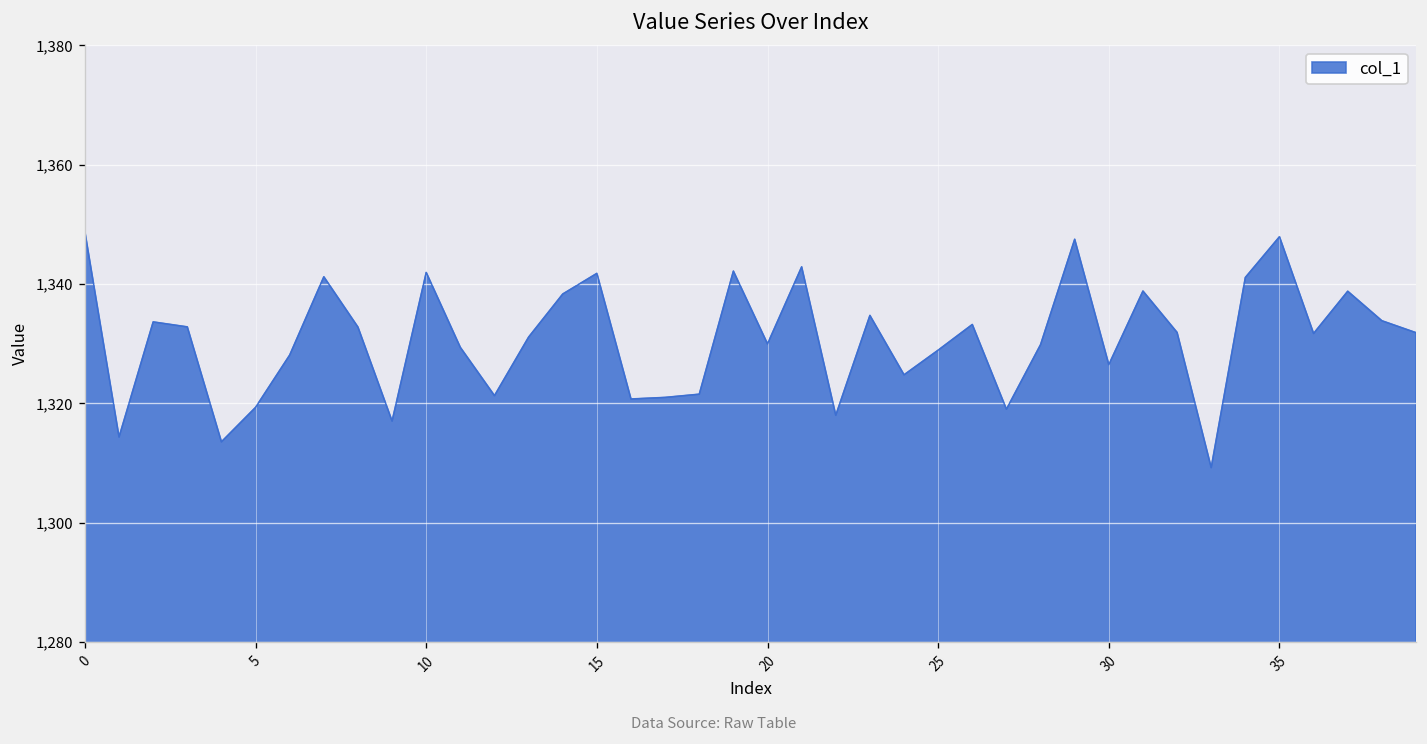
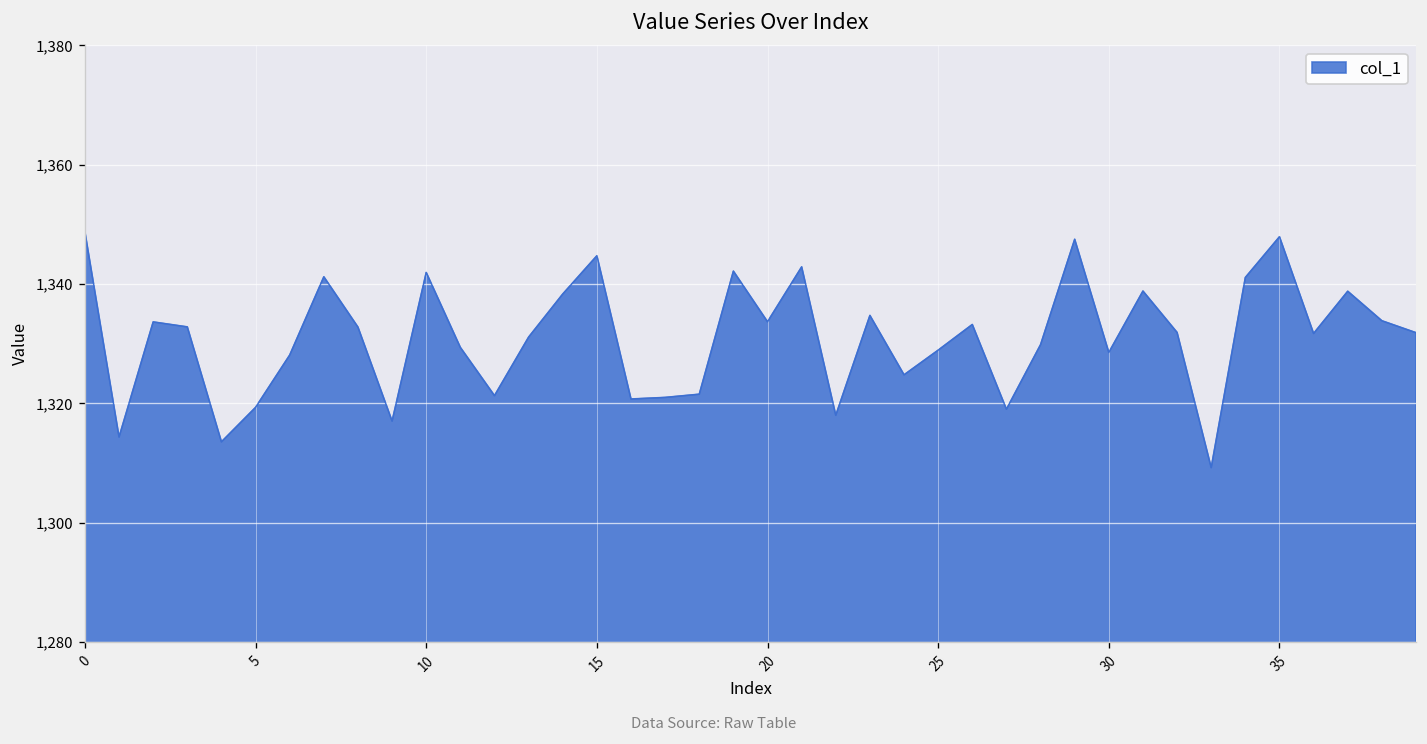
  {
    "0": "1,349",
    "5": "1,319",
    "10": "1,342",
-   "15": "1,342",
-   "20": "1,330",
+   "15": "1,345",
+   "20": "1,334",
    "25": "1,329",
-   "30": "1,326",
+   "30": "1,329",
    "35": "1,348"
  }
